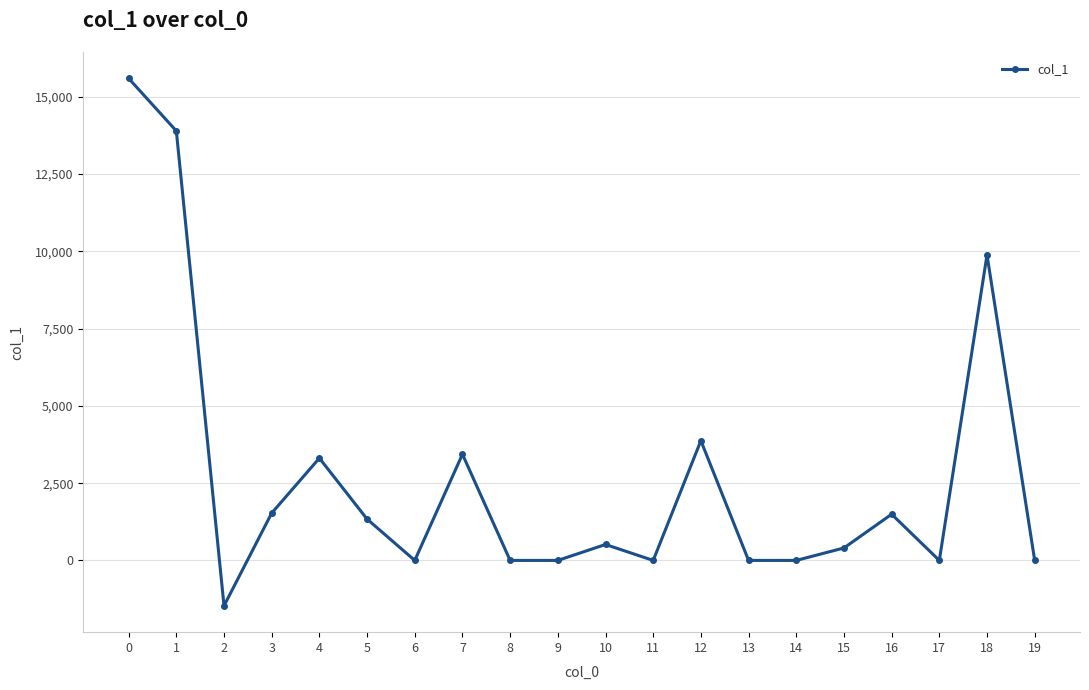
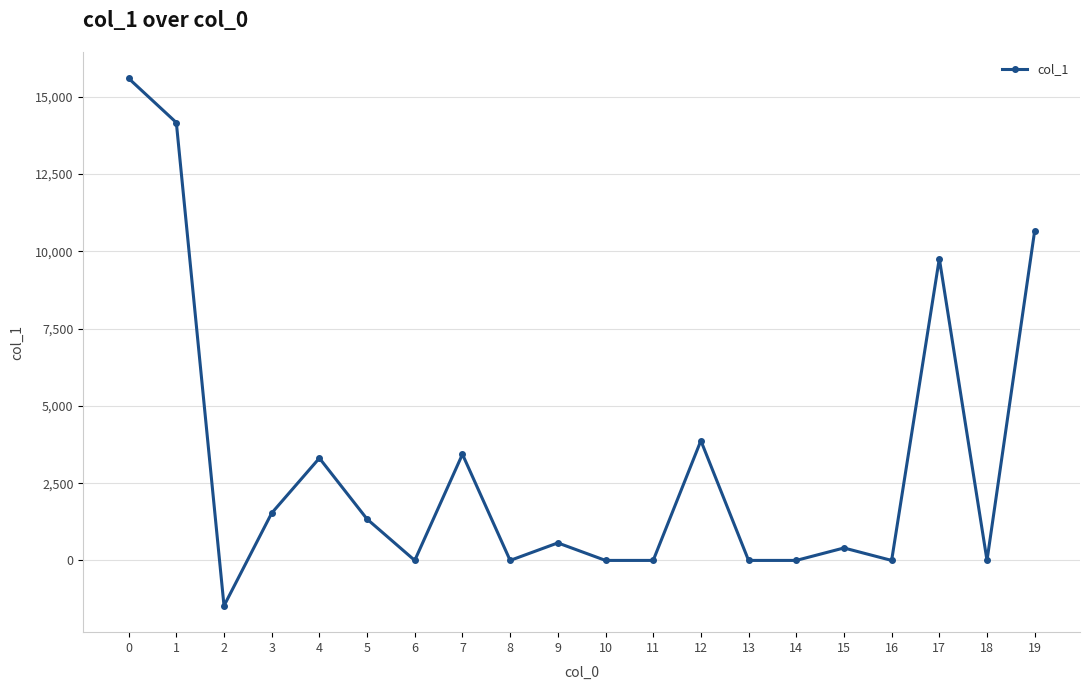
  {
    "0": "15,600",
-   "1": "13,900",
+   "1": "14,200",
    "2": "-1,500",
    "3": "1,500",
    "4": "3,300",
    "5": "1,300",
    "6": "0",
    "7": "3,400",
    "8": "0",
-   "9": "0",
-   "10": "500",
+   "9": "600",
+   "10": "0",
    "11": "0",
    "12": "3,900",
    "13": "0",
    "14": "0",
    "15": "400",
-   "16": "1,500",
-   "17": "0",
-   "18": "9,900",
-   "19": "0"
+   "16": "0",
+   "17": "9,800",
+   "18": "0",
+   "19": "10,700"
  }
